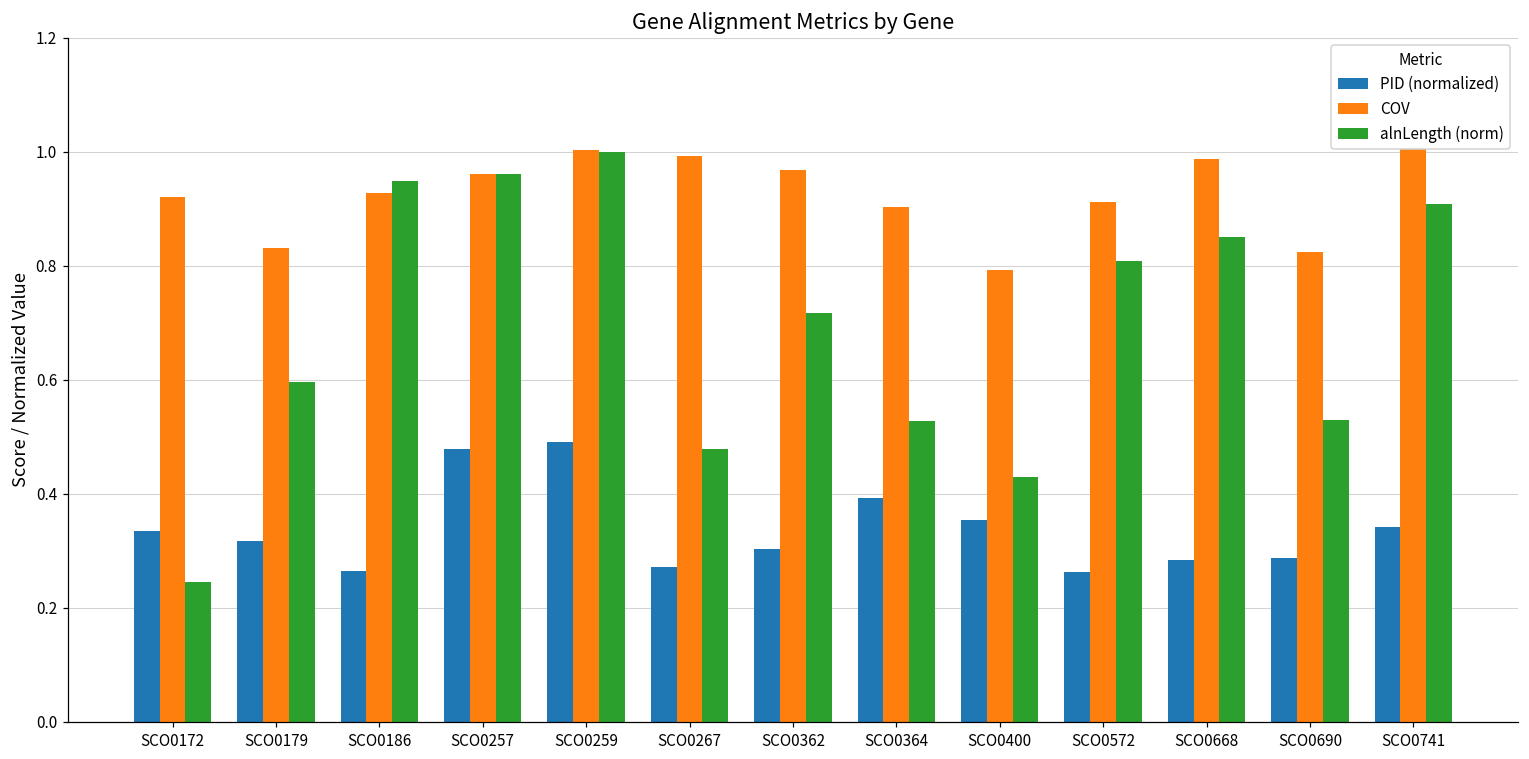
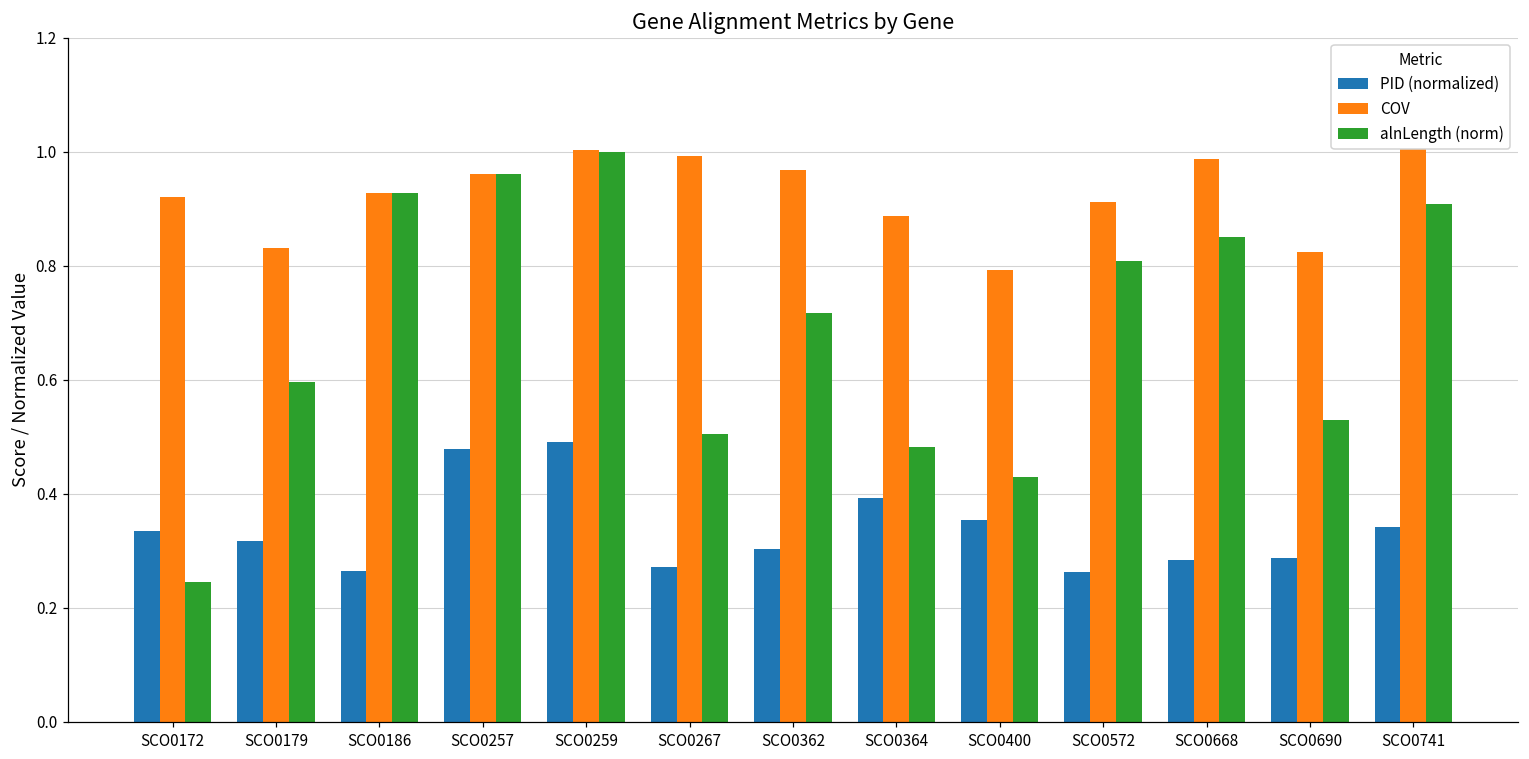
  {
    "PID (normalized)": {
      "SCO0172": 0.34,
      "SCO0179": 0.32,
      "SCO0186": 0.26,
      "SCO0257": 0.48,
      "SCO0259": 0.49,
      "SCO0267": 0.27,
      "SCO0362": 0.30,
      "SCO0364": 0.39,
      "SCO0400": 0.35,
      "SCO0572": 0.26,
      "SCO0668": 0.28,
      "SCO0690": 0.29,
      "SCO0741": 0.34
    },
    "COV": {
      "SCO0172": 0.92,
      "SCO0179": 0.83,
      "SCO0186": 0.93,
      "SCO0257": 0.96,
      "SCO0259": 1.00,
      "SCO0267": 0.99,
      "SCO0362": 0.97,
-     "SCO0364": 0.90,
+     "SCO0364": 0.89,
      "SCO0400": 0.79,
      "SCO0572": 0.91,
      "SCO0668": 0.99,
      "SCO0690": 0.82,
      "SCO0741": 1.01
    },
    "alnLength (norm)": {
      "SCO0172": 0.25,
      "SCO0179": 0.60,
-     "SCO0186": 0.95,
+     "SCO0186": 0.93,
      "SCO0257": 0.96,
      "SCO0259": 1.00,
-     "SCO0267": 0.48,
+     "SCO0267": 0.51,
      "SCO0362": 0.72,
-     "SCO0364": 0.53,
+     "SCO0364": 0.48,
      "SCO0400": 0.43,
      "SCO0572": 0.81,
      "SCO0668": 0.85,
      "SCO0690": 0.53,
      "SCO0741": 0.91
    }
  }
